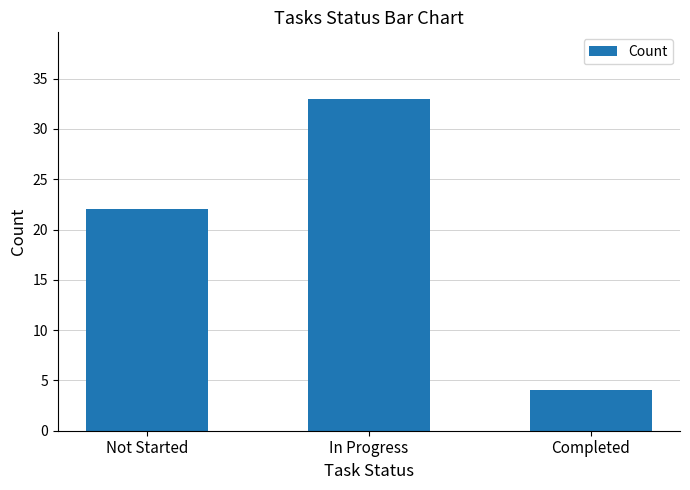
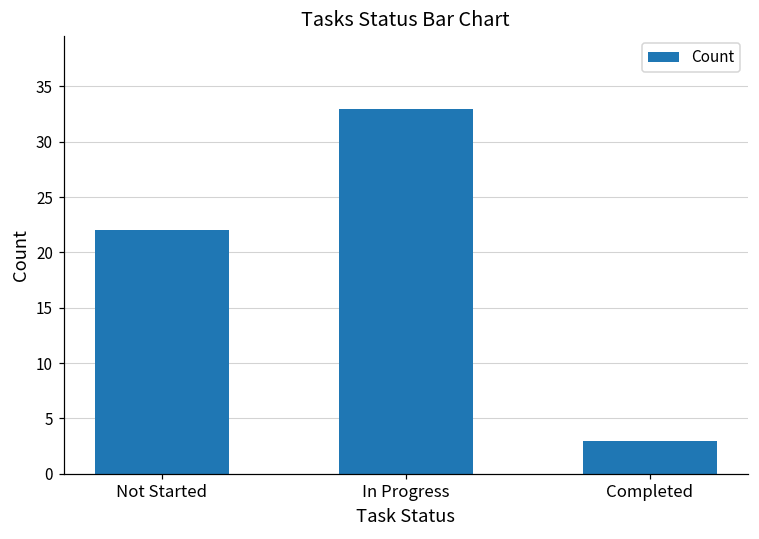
  {
    "Not Started": 22,
    "In Progress": 33,
-   "Completed": 4
+   "Completed": 3
  }
